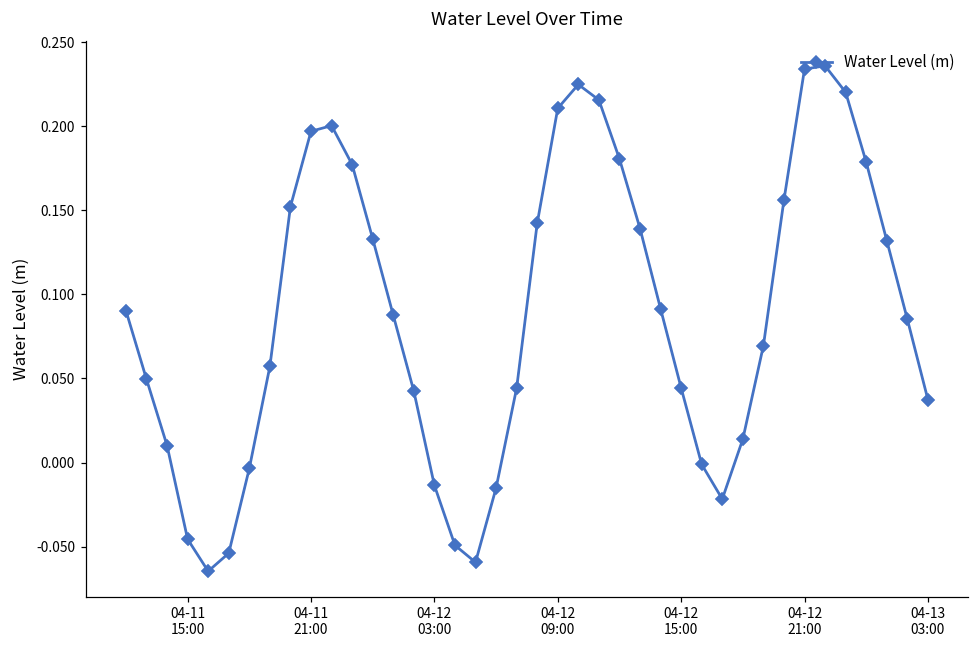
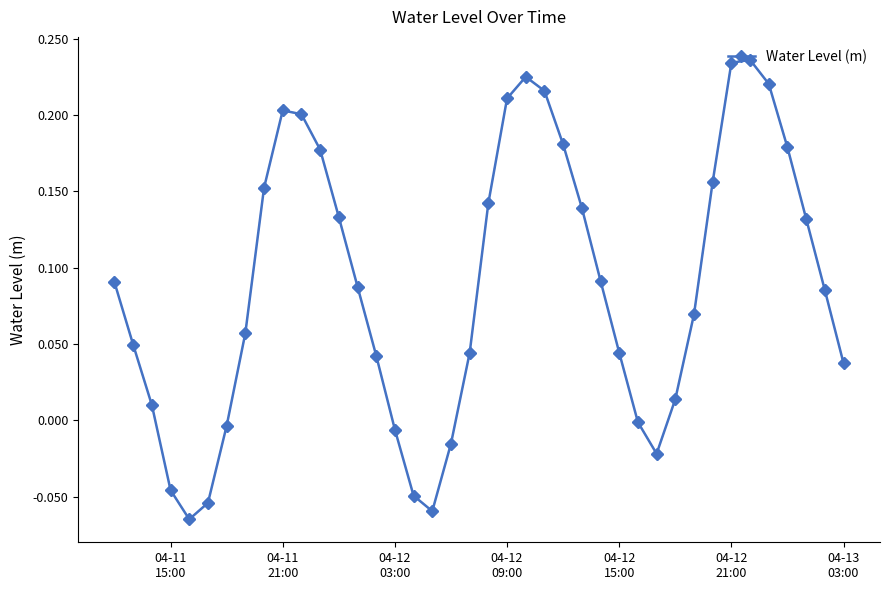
  {
    "04-11 15:00": -0.046,
-   "04-11 21:00": 0.197,
-   "04-12 03:00": -0.014,
+   "04-11 21:00": 0.203,
+   "04-12 03:00": -0.006,
    "04-12 09:00": 0.211,
    "04-12 15:00": 0.044,
    "04-12 21:00": 0.234,
    "04-13 03:00": 0.037
  }
